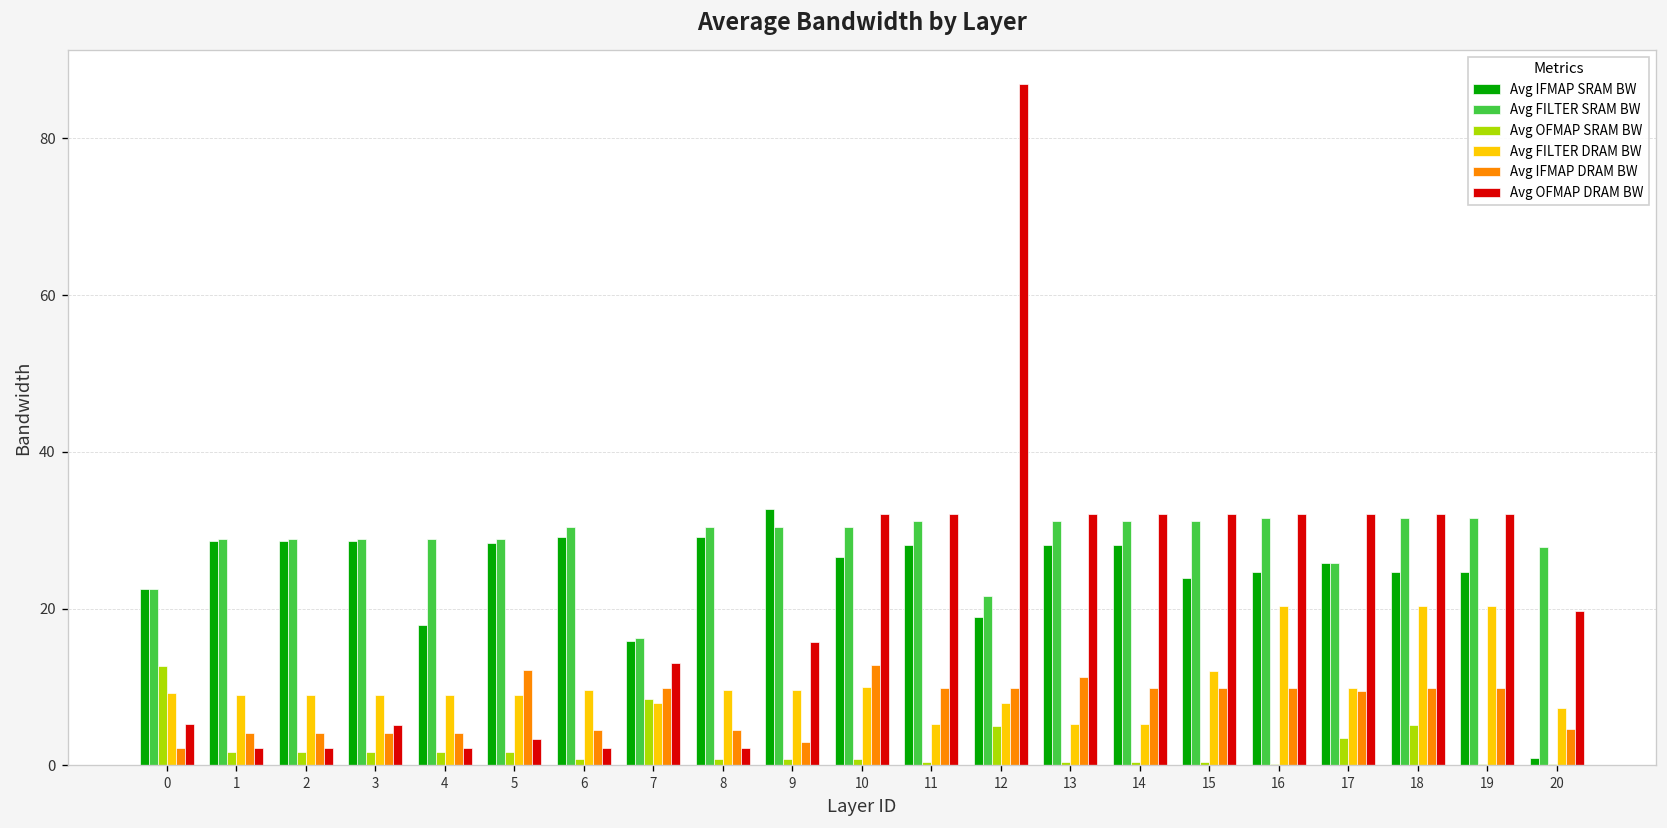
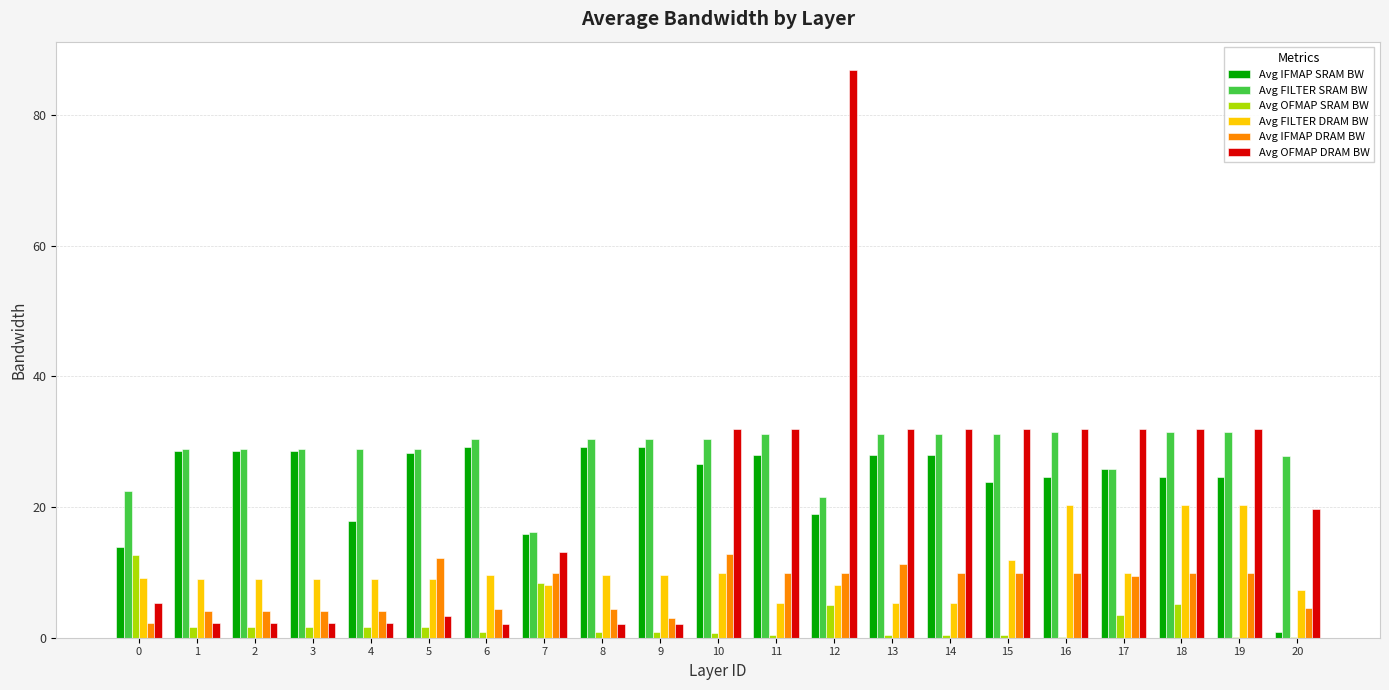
  {
    "Avg IFMAP SRAM BW": {
-     "0": 22,
+     "0": 14,
      "1": 29,
      "2": 29,
      "3": 29,
      "4": 18,
      "5": 28,
      "6": 29,
      "7": 16,
      "8": 29,
-     "9": 33,
+     "9": 29,
      "10": 27,
      "11": 28,
      "12": 19,
      "13": 28,
      "14": 28,
      "15": 24,
      "16": 25,
      "17": 26,
      "18": 25,
      "19": 25,
      "20": 1
    },
    "Avg FILTER SRAM BW": {
      "0": 23,
      "1": 29,
      "2": 29,
      "3": 29,
      "4": 29,
      "5": 29,
      "6": 30,
      "7": 16,
      "8": 30,
      "9": 30,
      "10": 30,
      "11": 31,
      "12": 22,
      "13": 31,
      "14": 31,
      "15": 31,
      "16": 32,
      "17": 26,
      "18": 32,
      "19": 32,
      "20": 28
    },
    "Avg OFMAP SRAM BW": {
      "0": 13,
      "1": 2,
      "2": 2,
      "3": 2,
      "4": 2,
      "5": 2,
      "6": 1,
      "7": 8,
      "8": 1,
      "9": 1,
      "10": 1,
      "11": 0,
      "12": 5,
      "13": 0,
      "14": 0,
      "17": 3,
      "18": 5
    },
    "Avg FILTER DRAM BW": {
      "0": 9,
      "1": 9,
      "2": 9,
      "3": 9,
      "4": 9,
      "5": 9,
      "6": 10,
      "7": 8,
      "8": 10,
      "9": 10,
      "10": 10,
      "11": 5,
      "12": 8,
      "13": 5,
      "14": 5,
      "15": 12,
      "16": 20,
      "17": 10,
      "18": 20,
      "19": 20,
      "20": 7
    },
    "Avg IFMAP DRAM BW": {
      "0": 2,
      "1": 4,
      "2": 4,
      "3": 4,
      "4": 4,
      "5": 12,
      "6": 4,
      "7": 10,
      "8": 4,
      "9": 3,
      "10": 13,
      "11": 10,
      "12": 10,
      "13": 11,
      "14": 10,
      "15": 10,
      "16": 10,
      "17": 9,
      "18": 10,
      "19": 10,
      "20": 5
    },
    "Avg OFMAP DRAM BW": {
      "0": 5,
      "1": 2,
      "2": 2,
-     "3": 5,
+     "3": 2,
      "4": 2,
      "5": 3,
      "6": 2,
      "7": 13,
      "8": 2,
-     "9": 16,
+     "9": 2,
      "10": 32,
      "11": 32,
      "12": 87,
      "13": 32,
      "14": 32,
      "15": 32,
      "16": 32,
      "17": 32,
      "18": 32,
      "19": 32,
      "20": 20
    }
  }
